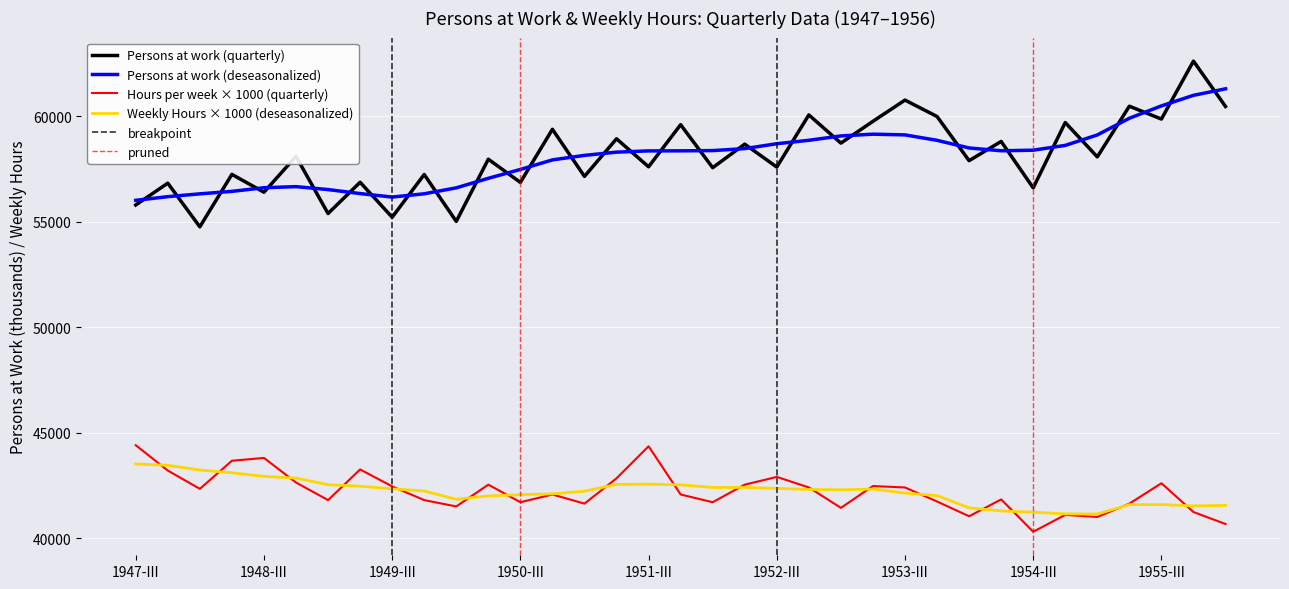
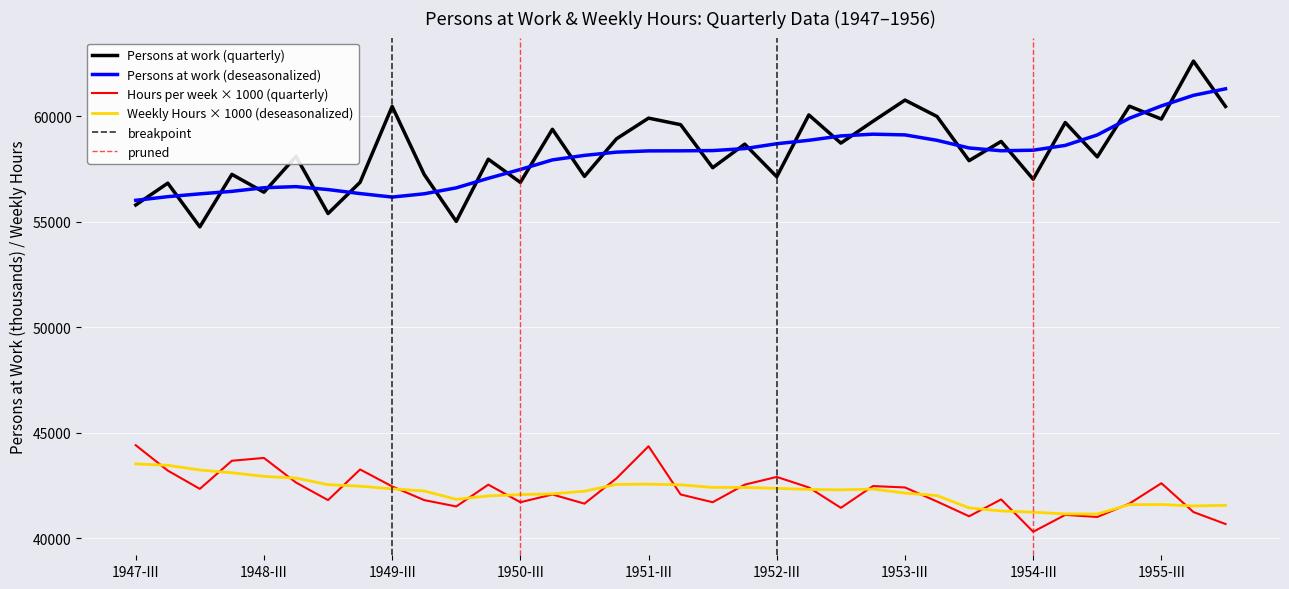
  {
    "Persons at work (quarterly)": {
      "1947-III": 55800,
      "1948-III": 56400,
-     "1949-III": 55200,
+     "1949-III": 60500,
      "1950-III": 56900,
-     "1951-III": 57600,
-     "1952-III": 57600,
+     "1951-III": 59900,
+     "1952-III": 57100,
      "1953-III": 60800,
-     "1954-III": 56600,
+     "1954-III": 57000,
      "1955-III": 59900
    },
    "Persons at work (deseasonalized)": {
      "1947-III": 56000,
      "1948-III": 56600,
      "1949-III": 56200,
      "1950-III": 57500,
      "1951-III": 58400,
      "1952-III": 58700,
      "1953-III": 59100,
      "1954-III": 58400,
      "1955-III": 60500
    },
    "Hours per week × 1000 (quarterly)": {
      "1947-III": 44400,
      "1948-III": 43800,
      "1950-III": 41700,
      "1951-III": 44400,
      "1952-III": 42900,
      "1953-III": 42400,
      "1954-III": 40300,
      "1955-III": 42600
    },
    "Weekly Hours × 1000 (deseasonalized)": {
      "1947-III": 43500,
      "1948-III": 42900,
      "1950-III": 42100,
      "1951-III": 42600,
      "1952-III": 42400,
      "1953-III": 42100,
      "1954-III": 41200,
      "1955-III": 41600
    }
  }
